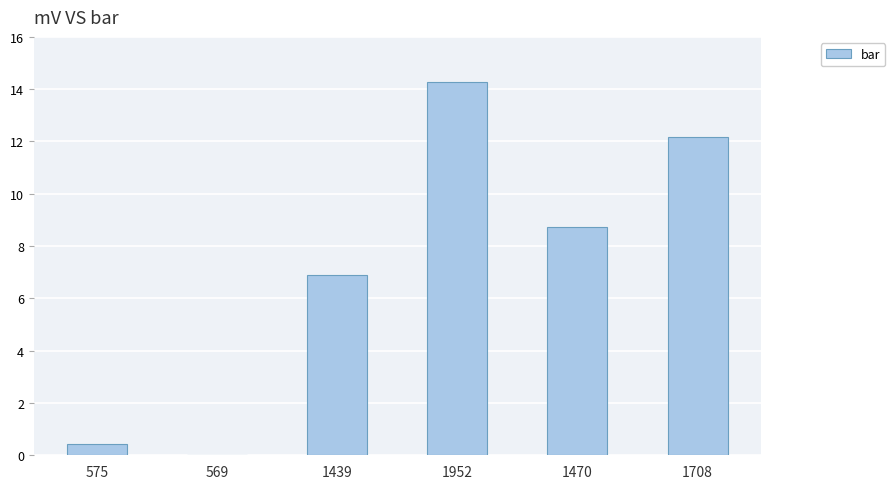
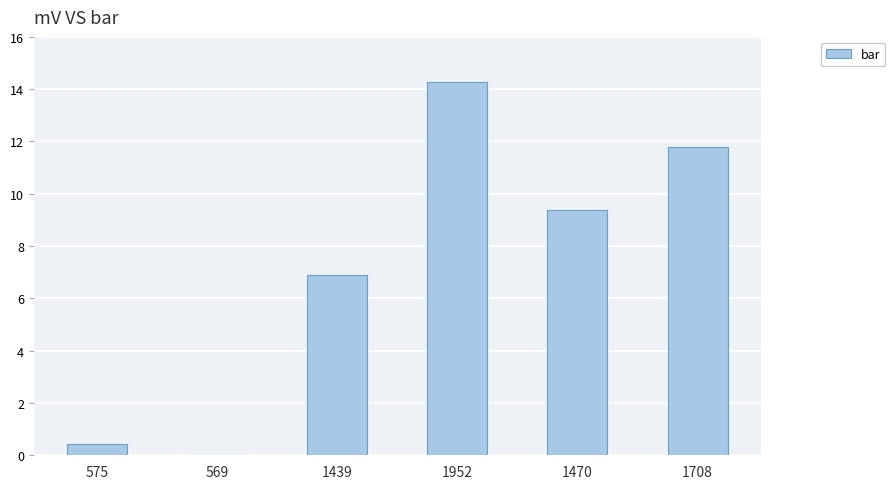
  {
    "575": 0.4,
    "1439": 6.9,
    "1952": 14.3,
-   "1470": 8.7,
-   "1708": 12.2
+   "1470": 9.4,
+   "1708": 11.8
  }
